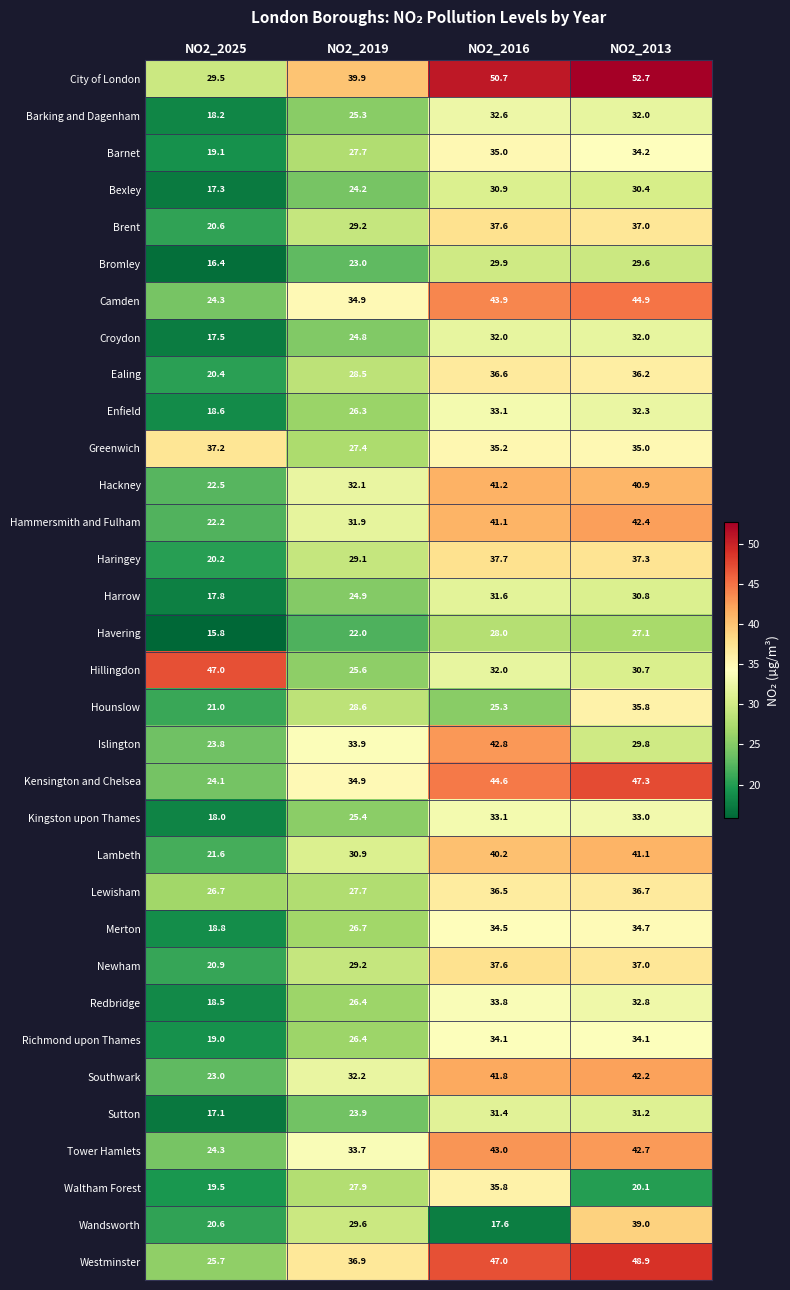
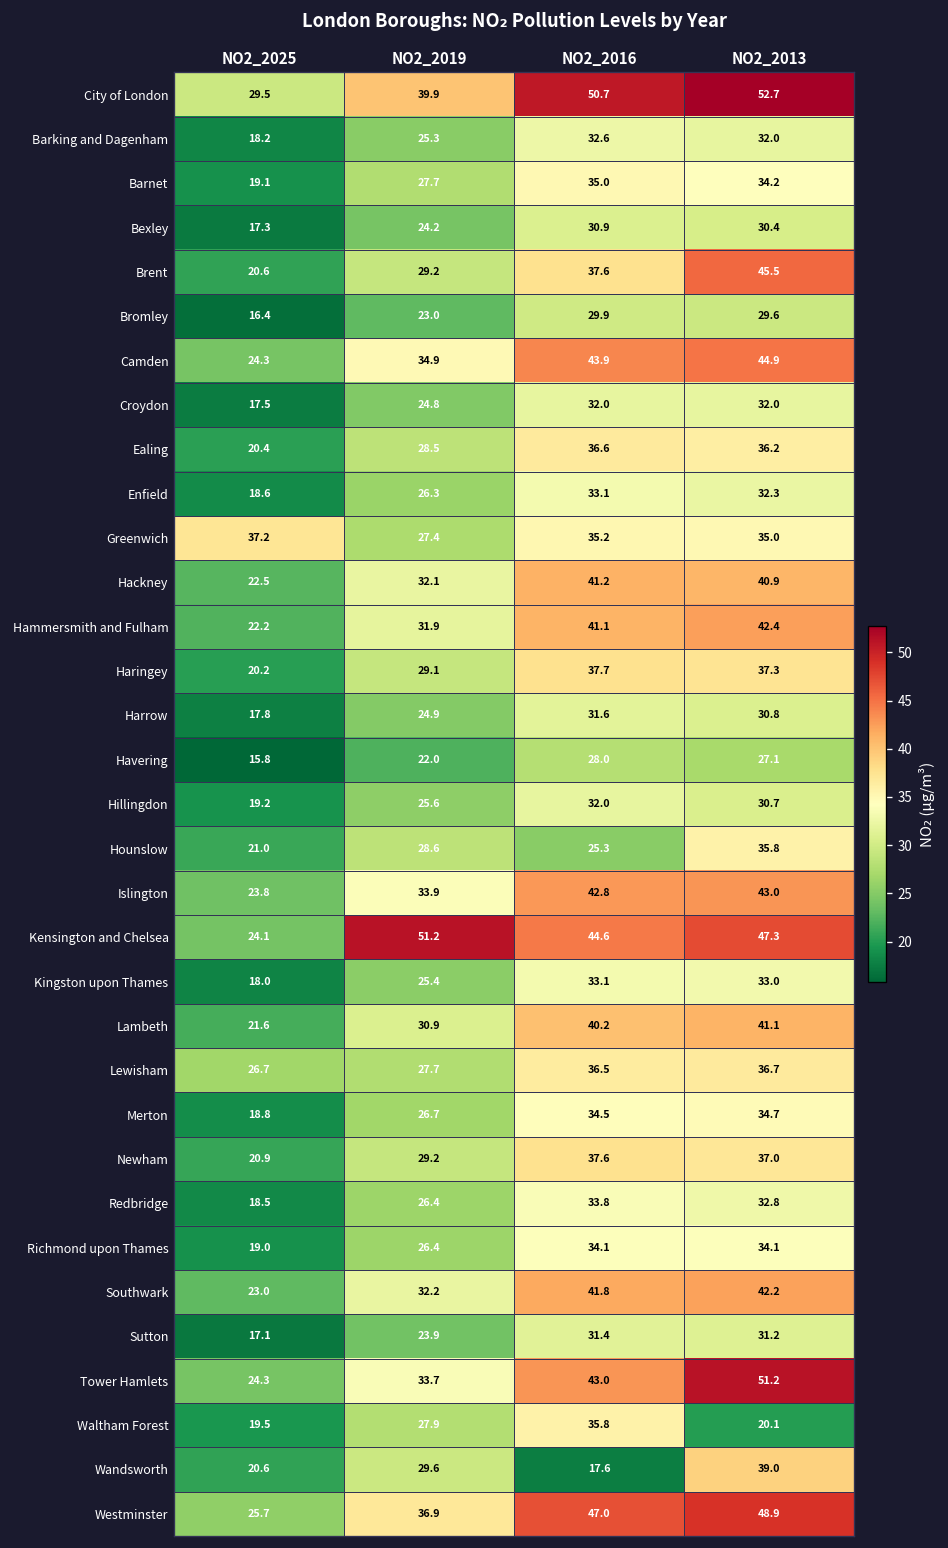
  {
    "City of London": {
      "NO2_2025": 29.5,
      "NO2_2019": 39.9,
      "NO2_2016": 50.7,
      "NO2_2013": 52.7
    },
    "Barking and Dagenham": {
      "NO2_2025": 18.2,
      "NO2_2019": 25.3,
      "NO2_2016": 32.6,
      "NO2_2013": 32.0
    },
    "Barnet": {
      "NO2_2025": 19.1,
      "NO2_2019": 27.7,
      "NO2_2016": 35.0,
      "NO2_2013": 34.2
    },
    "Bexley": {
      "NO2_2025": 17.3,
      "NO2_2019": 24.2,
      "NO2_2016": 30.9,
      "NO2_2013": 30.4
    },
    "Brent": {
      "NO2_2025": 20.6,
      "NO2_2019": 29.2,
      "NO2_2016": 37.6,
-     "NO2_2013": 37.0
+     "NO2_2013": 45.5
    },
    "Bromley": {
      "NO2_2025": 16.4,
      "NO2_2019": 23.0,
      "NO2_2016": 29.9,
      "NO2_2013": 29.6
    },
    "Camden": {
      "NO2_2025": 24.3,
      "NO2_2019": 34.9,
      "NO2_2016": 43.9,
      "NO2_2013": 44.9
    },
    "Croydon": {
      "NO2_2025": 17.5,
      "NO2_2019": 24.8,
      "NO2_2016": 32.0,
      "NO2_2013": 32.0
    },
    "Ealing": {
      "NO2_2025": 20.4,
      "NO2_2019": 28.5,
      "NO2_2016": 36.6,
      "NO2_2013": 36.2
    },
    "Enfield": {
      "NO2_2025": 18.6,
      "NO2_2019": 26.3,
      "NO2_2016": 33.1,
      "NO2_2013": 32.3
    },
    "Greenwich": {
      "NO2_2025": 37.2,
      "NO2_2019": 27.4,
      "NO2_2016": 35.2,
      "NO2_2013": 35.0
    },
    "Hackney": {
      "NO2_2025": 22.5,
      "NO2_2019": 32.1,
      "NO2_2016": 41.2,
      "NO2_2013": 40.9
    },
    "Hammersmith and Fulham": {
      "NO2_2025": 22.2,
      "NO2_2019": 31.9,
      "NO2_2016": 41.1,
      "NO2_2013": 42.4
    },
    "Haringey": {
      "NO2_2025": 20.2,
      "NO2_2019": 29.1,
      "NO2_2016": 37.7,
      "NO2_2013": 37.3
    },
    "Harrow": {
      "NO2_2025": 17.8,
      "NO2_2019": 24.9,
      "NO2_2016": 31.6,
      "NO2_2013": 30.8
    },
    "Havering": {
      "NO2_2025": 15.8,
      "NO2_2019": 22.0,
      "NO2_2016": 28.0,
      "NO2_2013": 27.1
    },
    "Hillingdon": {
-     "NO2_2025": 47.0,
+     "NO2_2025": 19.2,
      "NO2_2019": 25.6,
      "NO2_2016": 32.0,
      "NO2_2013": 30.7
    },
    "Hounslow": {
      "NO2_2025": 21.0,
      "NO2_2019": 28.6,
      "NO2_2016": 25.3,
      "NO2_2013": 35.8
    },
    "Islington": {
      "NO2_2025": 23.8,
      "NO2_2019": 33.9,
      "NO2_2016": 42.8,
-     "NO2_2013": 29.8
+     "NO2_2013": 43.0
    },
    "Kensington and Chelsea": {
      "NO2_2025": 24.1,
-     "NO2_2019": 34.9,
+     "NO2_2019": 51.2,
      "NO2_2016": 44.6,
      "NO2_2013": 47.3
    },
    "Kingston upon Thames": {
      "NO2_2025": 18.0,
      "NO2_2019": 25.4,
      "NO2_2016": 33.1,
      "NO2_2013": 33.0
    },
    "Lambeth": {
      "NO2_2025": 21.6,
      "NO2_2019": 30.9,
      "NO2_2016": 40.2,
      "NO2_2013": 41.1
    },
    "Lewisham": {
      "NO2_2025": 26.7,
      "NO2_2019": 27.7,
      "NO2_2016": 36.5,
      "NO2_2013": 36.7
    },
    "Merton": {
      "NO2_2025": 18.8,
      "NO2_2019": 26.7,
      "NO2_2016": 34.5,
      "NO2_2013": 34.7
    },
    "Newham": {
      "NO2_2025": 20.9,
      "NO2_2019": 29.2,
      "NO2_2016": 37.6,
      "NO2_2013": 37.0
    },
    "Redbridge": {
      "NO2_2025": 18.5,
      "NO2_2019": 26.4,
      "NO2_2016": 33.8,
      "NO2_2013": 32.8
    },
    "Richmond upon Thames": {
      "NO2_2025": 19.0,
      "NO2_2019": 26.4,
      "NO2_2016": 34.1,
      "NO2_2013": 34.1
    },
    "Southwark": {
      "NO2_2025": 23.0,
      "NO2_2019": 32.2,
      "NO2_2016": 41.8,
      "NO2_2013": 42.2
    },
    "Sutton": {
      "NO2_2025": 17.1,
      "NO2_2019": 23.9,
      "NO2_2016": 31.4,
      "NO2_2013": 31.2
    },
    "Tower Hamlets": {
      "NO2_2025": 24.3,
      "NO2_2019": 33.7,
      "NO2_2016": 43.0,
-     "NO2_2013": 42.7
+     "NO2_2013": 51.2
    },
    "Waltham Forest": {
      "NO2_2025": 19.5,
      "NO2_2019": 27.9,
      "NO2_2016": 35.8,
      "NO2_2013": 20.1
    },
    "Wandsworth": {
      "NO2_2025": 20.6,
      "NO2_2019": 29.6,
      "NO2_2016": 17.6,
      "NO2_2013": 39.0
    },
    "Westminster": {
      "NO2_2025": 25.7,
      "NO2_2019": 36.9,
      "NO2_2016": 47.0,
      "NO2_2013": 48.9
    }
  }
